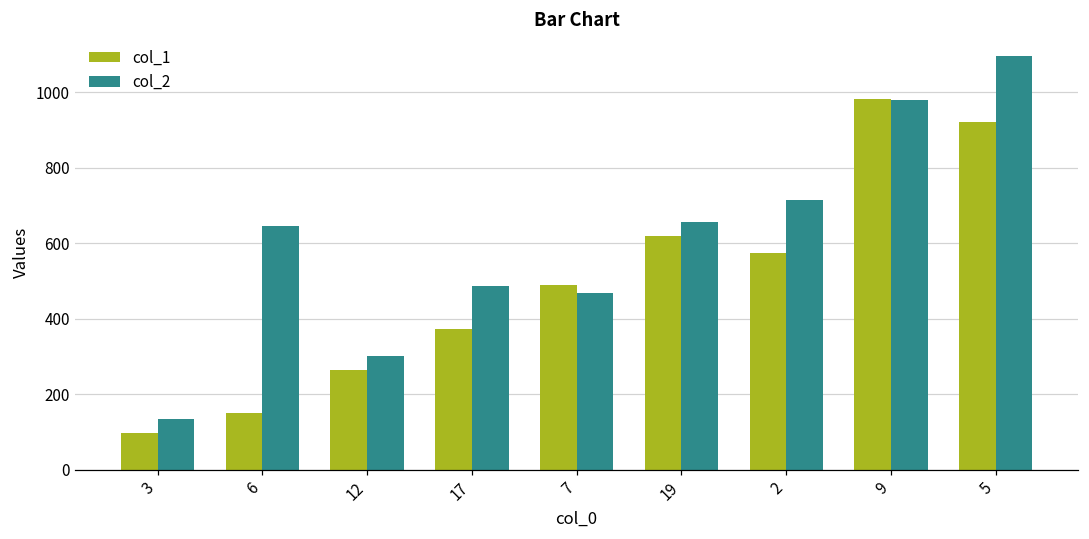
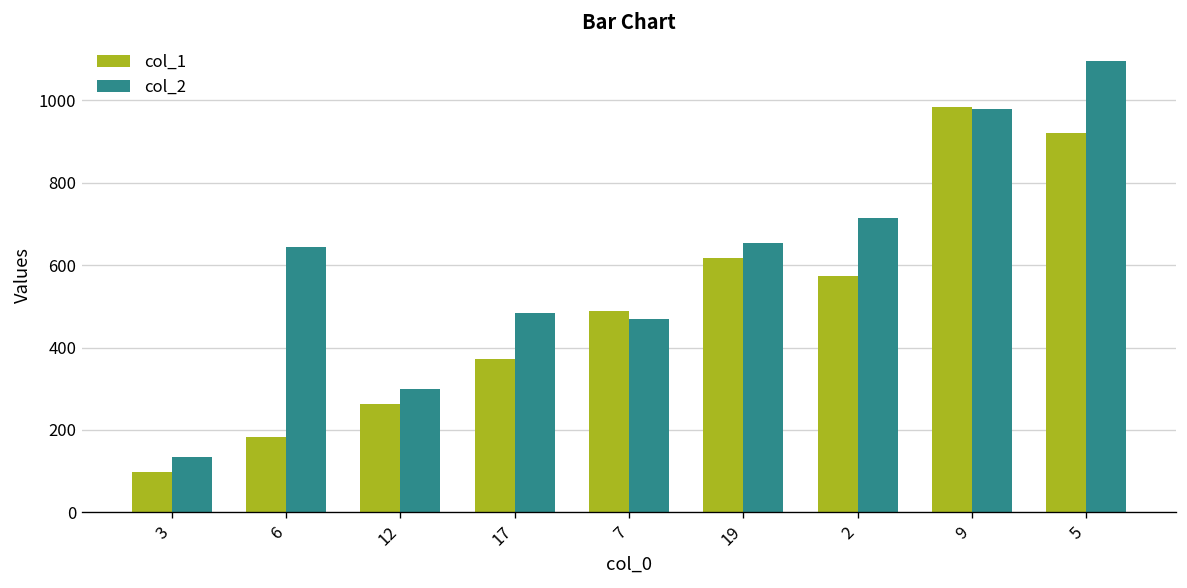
  {
    "col_1": {
      "3": 100,
-     "6": 150,
+     "6": 180,
      "12": 260,
      "17": 370,
      "7": 490,
      "19": 620,
      "2": 570,
      "9": 980,
      "5": 920
    },
    "col_2": {
      "3": 140,
      "6": 640,
      "12": 300,
      "17": 490,
      "7": 470,
      "19": 660,
      "2": 720,
      "9": 980,
      "5": 1100
    }
  }
